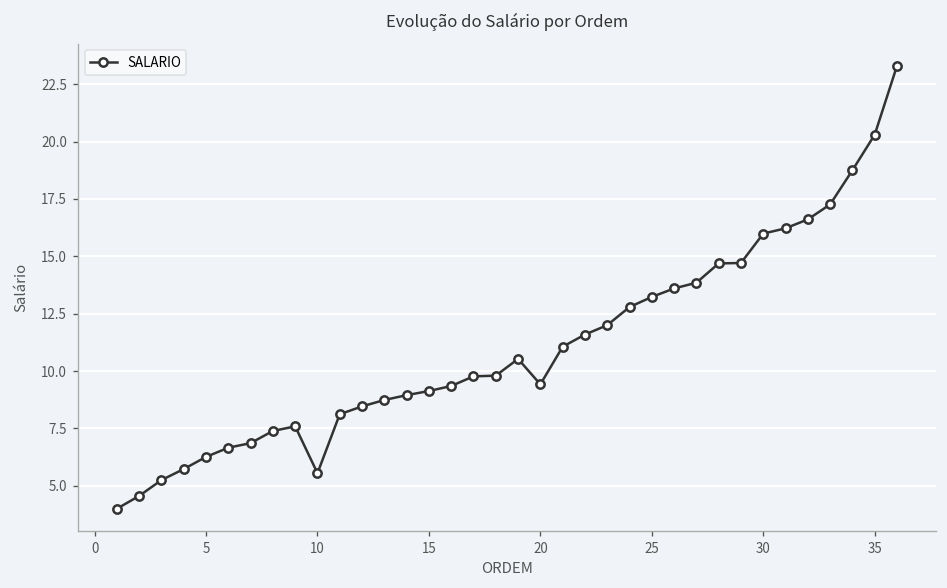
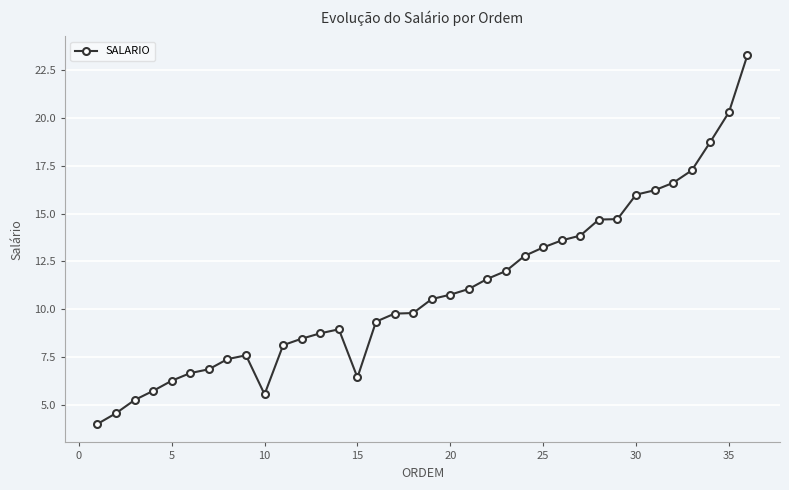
  {
    "5": 6.3,
    "10": 5.6,
-   "15": 9.1,
-   "20": 9.4,
+   "15": 6.4,
+   "20": 10.8,
    "25": 13.2,
    "30": 16.0,
    "35": 20.3
  }
